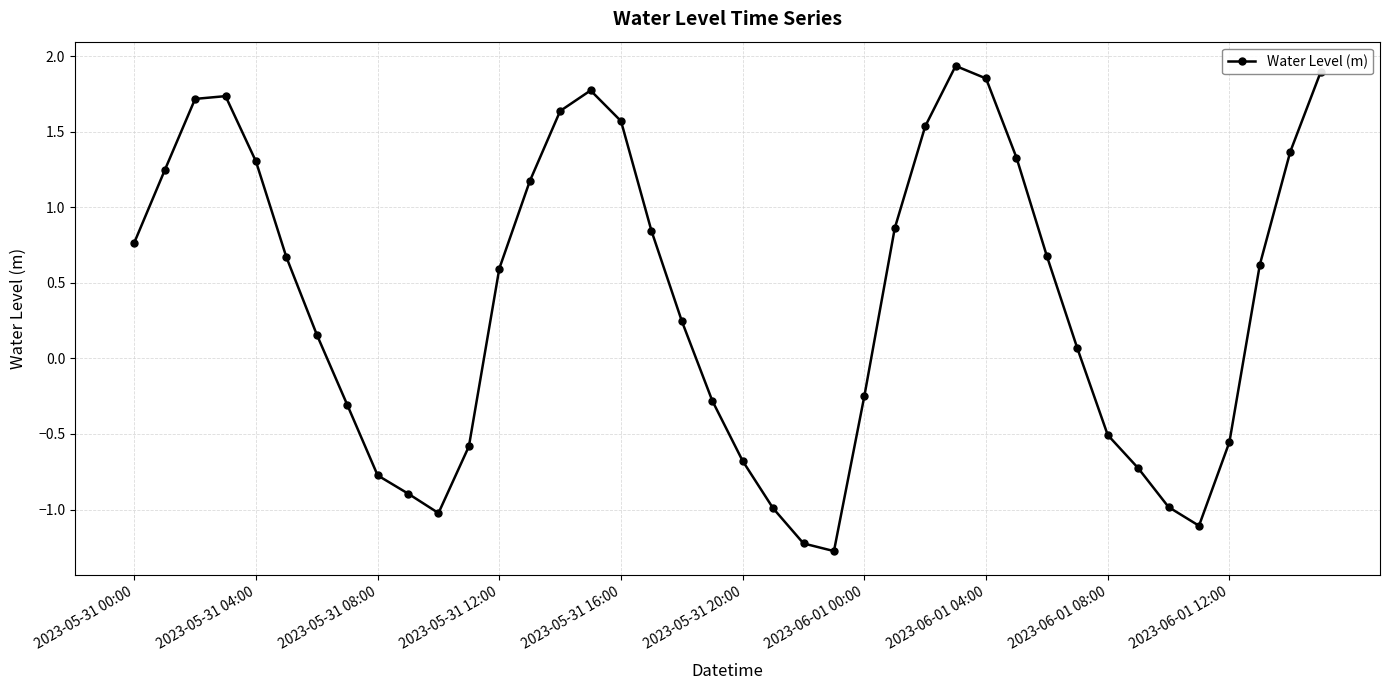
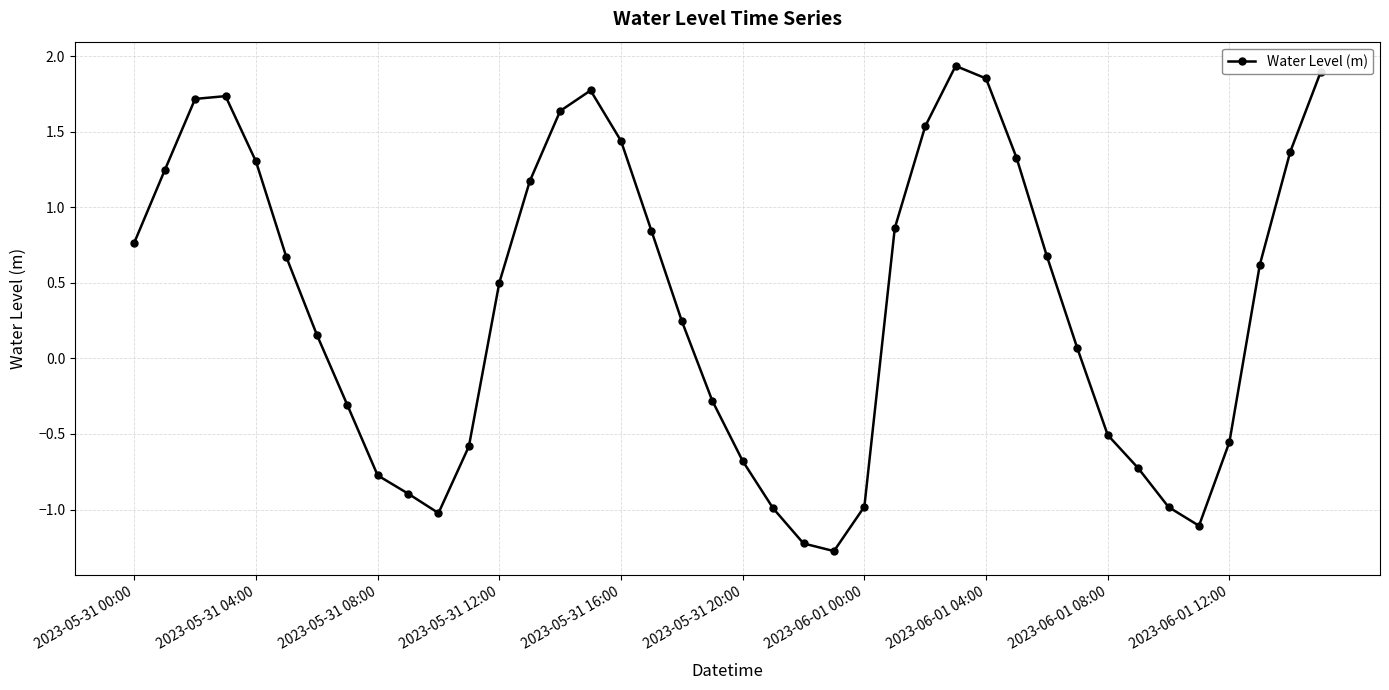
  {
    "2023-05-31 00:00": 0.77,
    "2023-05-31 04:00": 1.30,
    "2023-05-31 08:00": -0.77,
-   "2023-05-31 12:00": 0.60,
-   "2023-05-31 16:00": 1.57,
+   "2023-05-31 12:00": 0.50,
+   "2023-05-31 16:00": 1.44,
    "2023-05-31 20:00": -0.68,
-   "2023-06-01 00:00": -0.25,
+   "2023-06-01 00:00": -0.98,
    "2023-06-01 04:00": 1.85,
    "2023-06-01 08:00": -0.51,
    "2023-06-01 12:00": -0.55
  }
